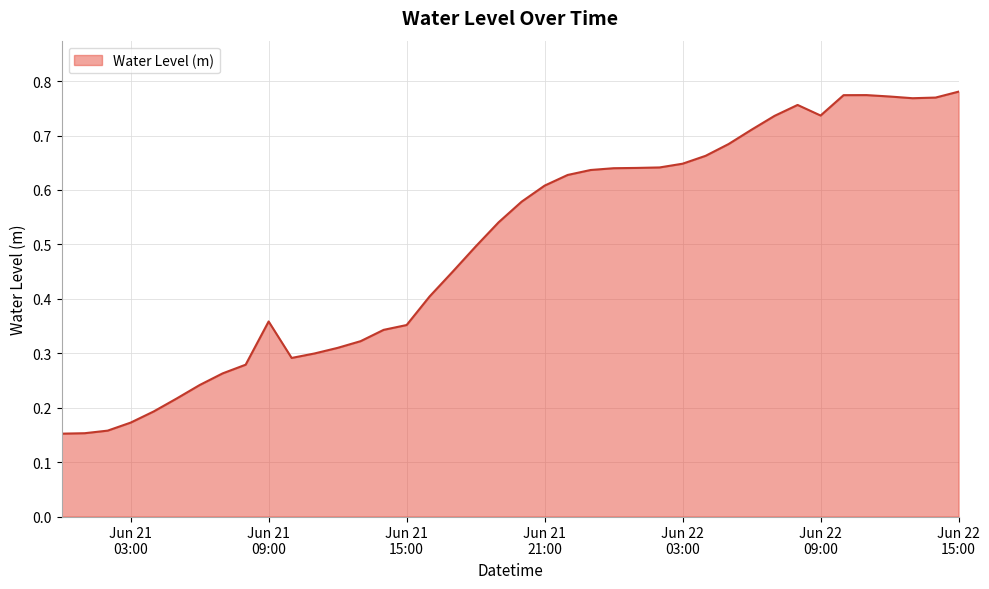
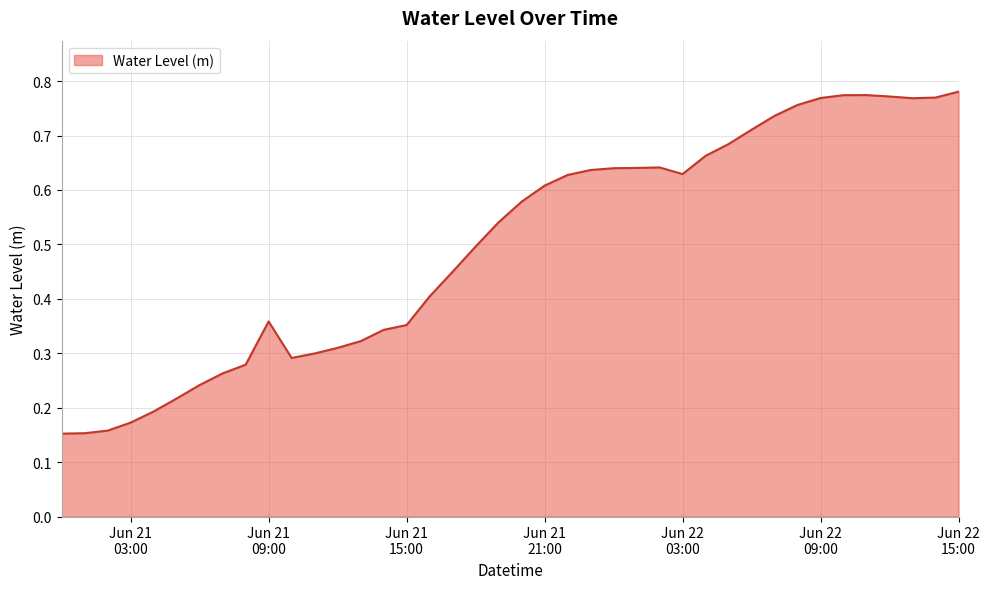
  {
    "Jun 21 03:00": 0.17,
    "Jun 21 09:00": 0.36,
    "Jun 21 15:00": 0.35,
    "Jun 21 21:00": 0.61,
-   "Jun 22 03:00": 0.65,
-   "Jun 22 09:00": 0.74,
+   "Jun 22 03:00": 0.63,
+   "Jun 22 09:00": 0.77,
    "Jun 22 15:00": 0.78
  }
